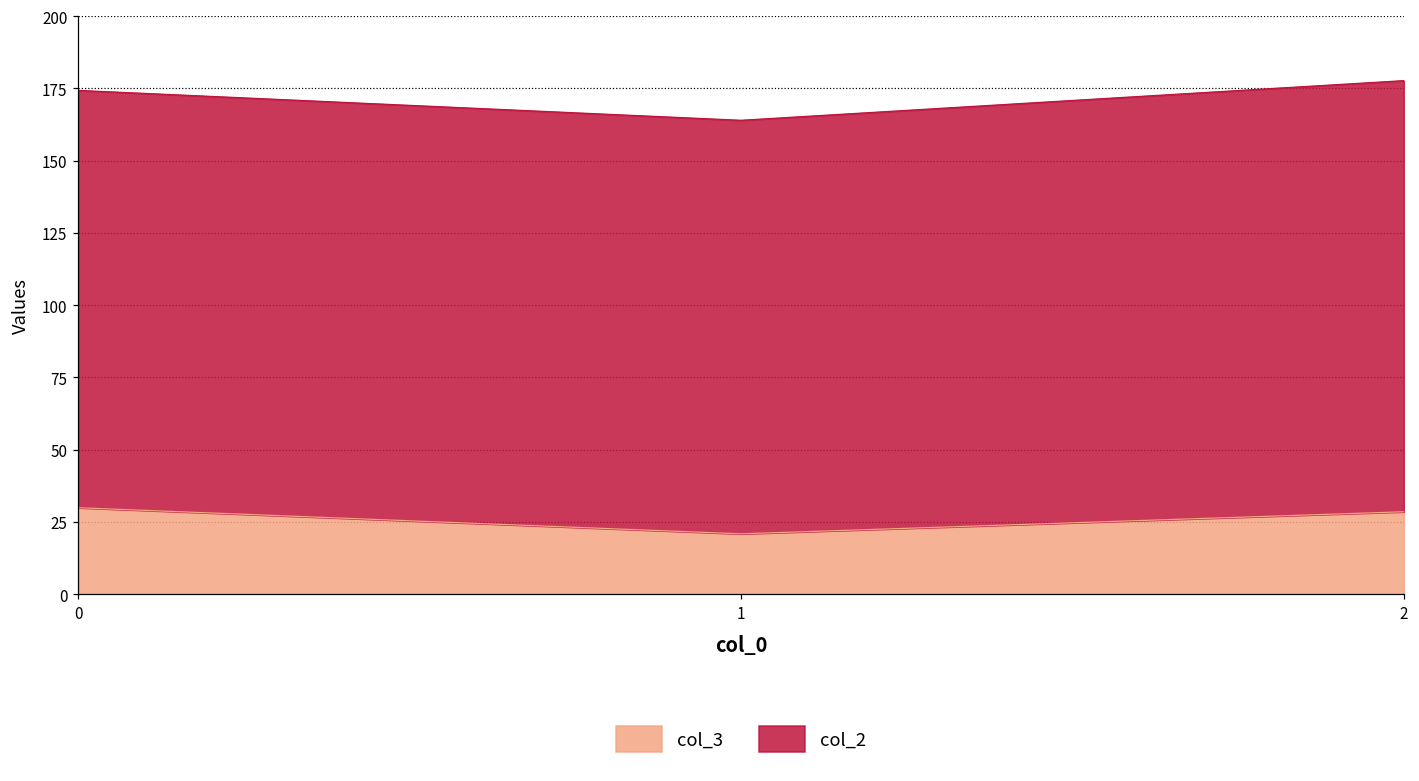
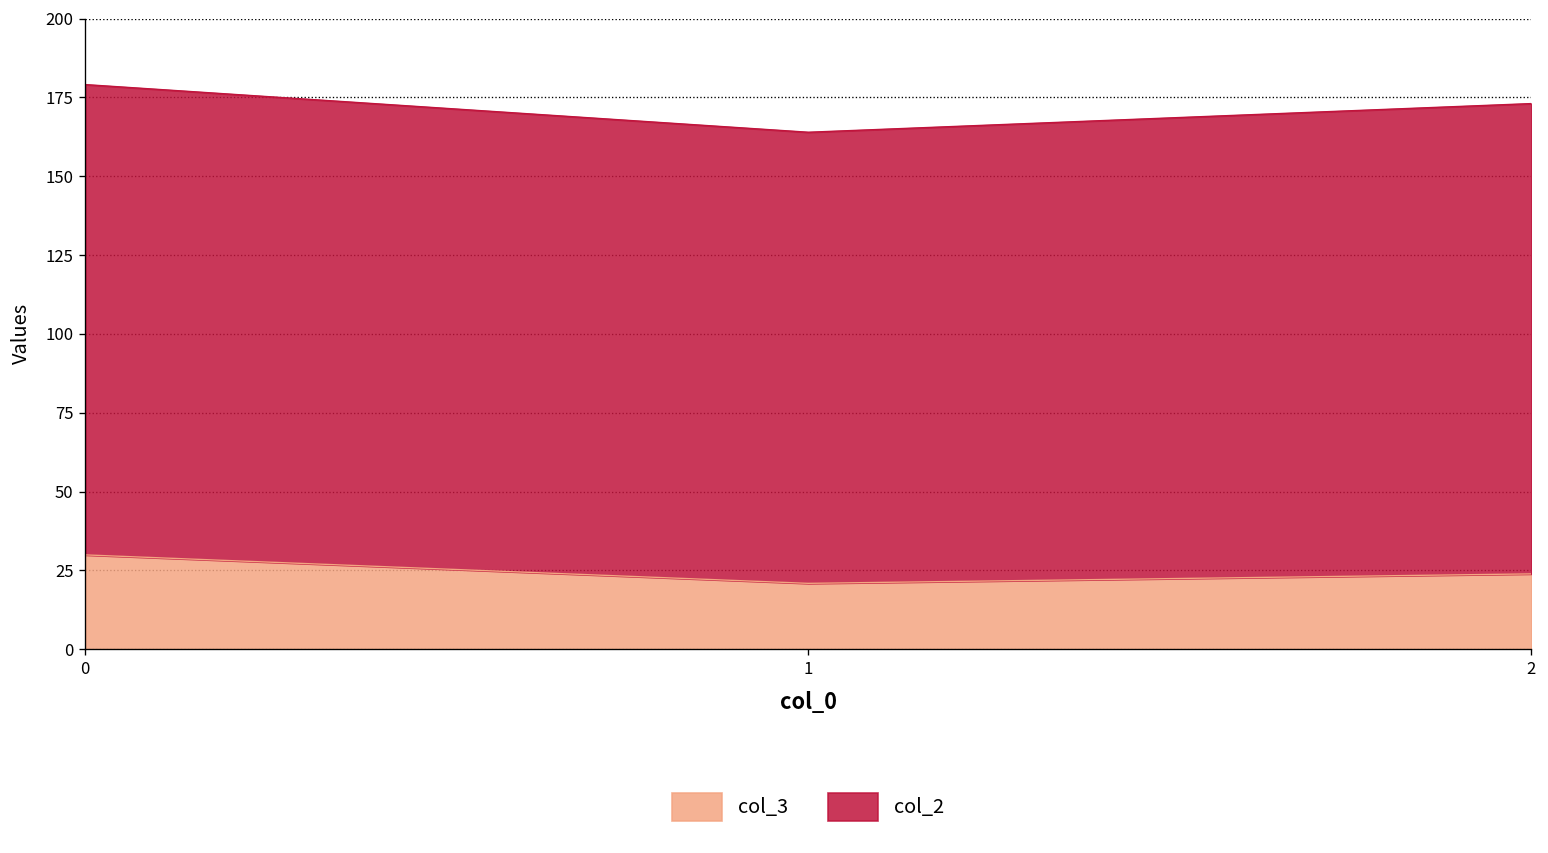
  {
    "col_3": {
      "0": 30,
      "1": 21,
-     "2": 29
+     "2": 24
    },
    "col_2": {
-     "0": 144,
+     "0": 149,
      "1": 143,
      "2": 149
    }
  }
